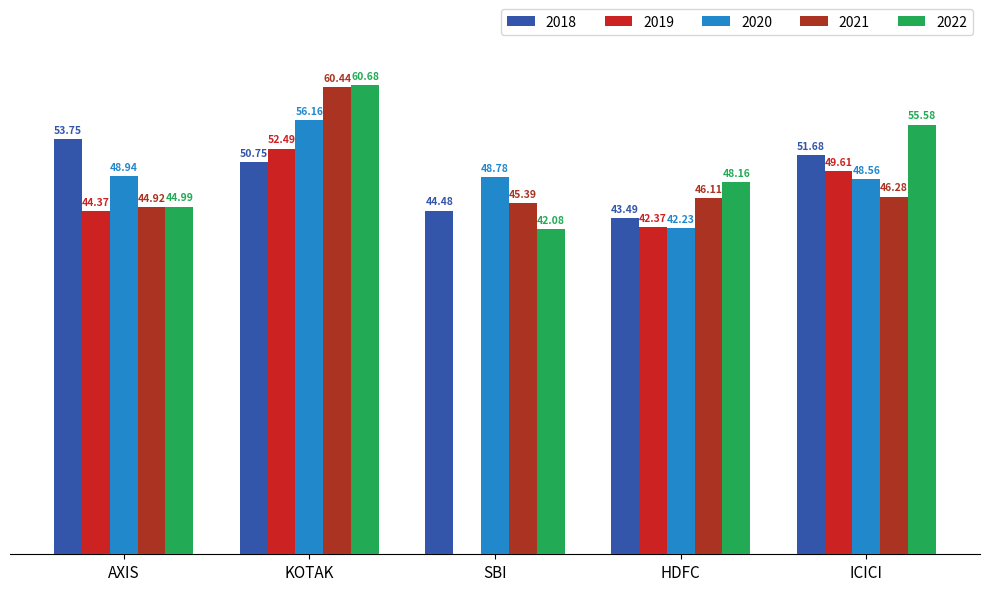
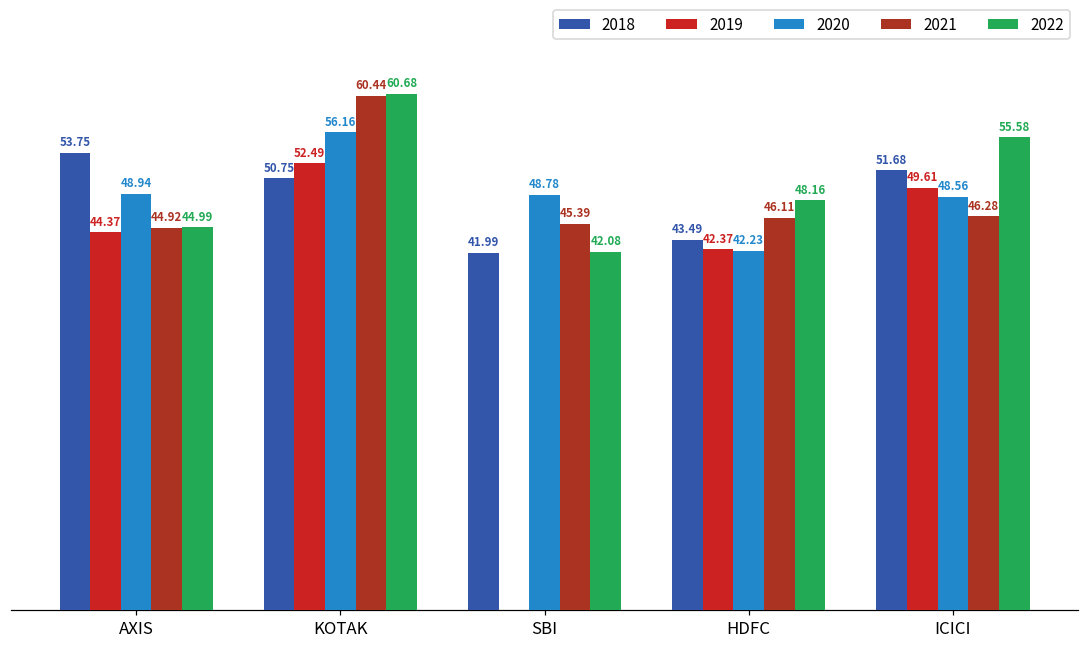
  {
    "2018": {
      "AXIS": 53.75,
      "KOTAK": 50.75,
-     "SBI": 44.48,
+     "SBI": 41.99,
      "HDFC": 43.49,
      "ICICI": 51.68
    },
    "2020": {
      "AXIS": 48.94,
      "KOTAK": 56.16,
      "SBI": 48.78,
      "HDFC": 42.23,
      "ICICI": 48.56
    },
    "2022": {
      "AXIS": 44.99,
      "KOTAK": 60.68,
      "SBI": 42.08,
      "HDFC": 48.16,
      "ICICI": 55.58
    }
  }
